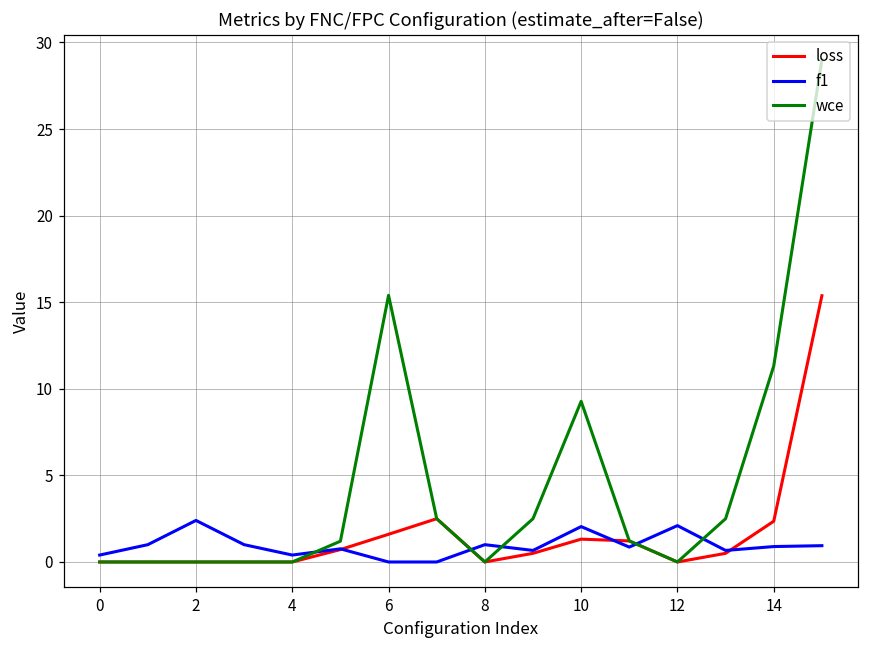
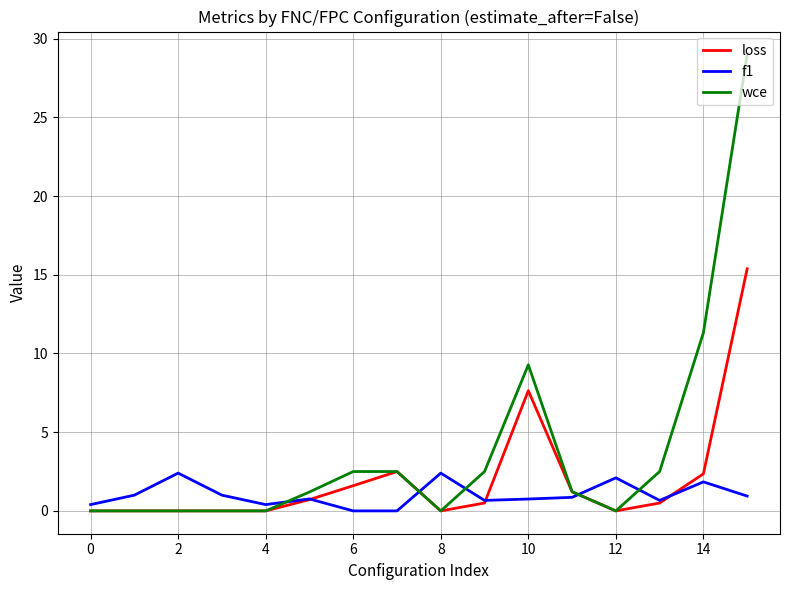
  {
    "loss": {
      "6": 1.6,
-     "10": 1.3,
+     "10": 7.6,
      "14": 2.4
    },
    "f1": {
      "0": 0.4,
      "2": 2.4,
      "4": 0.4,
      "6": 0.0,
-     "8": 1.0,
-     "10": 2.0,
+     "8": 2.4,
+     "10": 0.8,
      "12": 2.1,
-     "14": 0.9
+     "14": 1.8
    },
    "wce": {
-     "6": 15.4,
+     "6": 2.5,
      "10": 9.3,
      "14": 11.3
    }
  }
